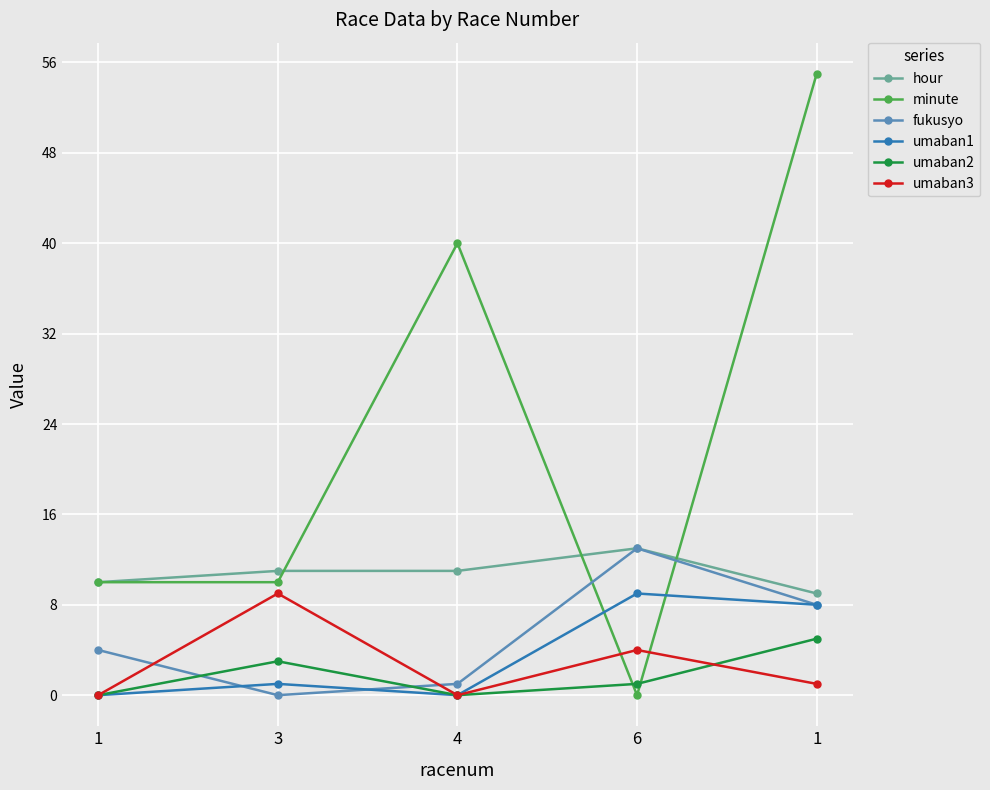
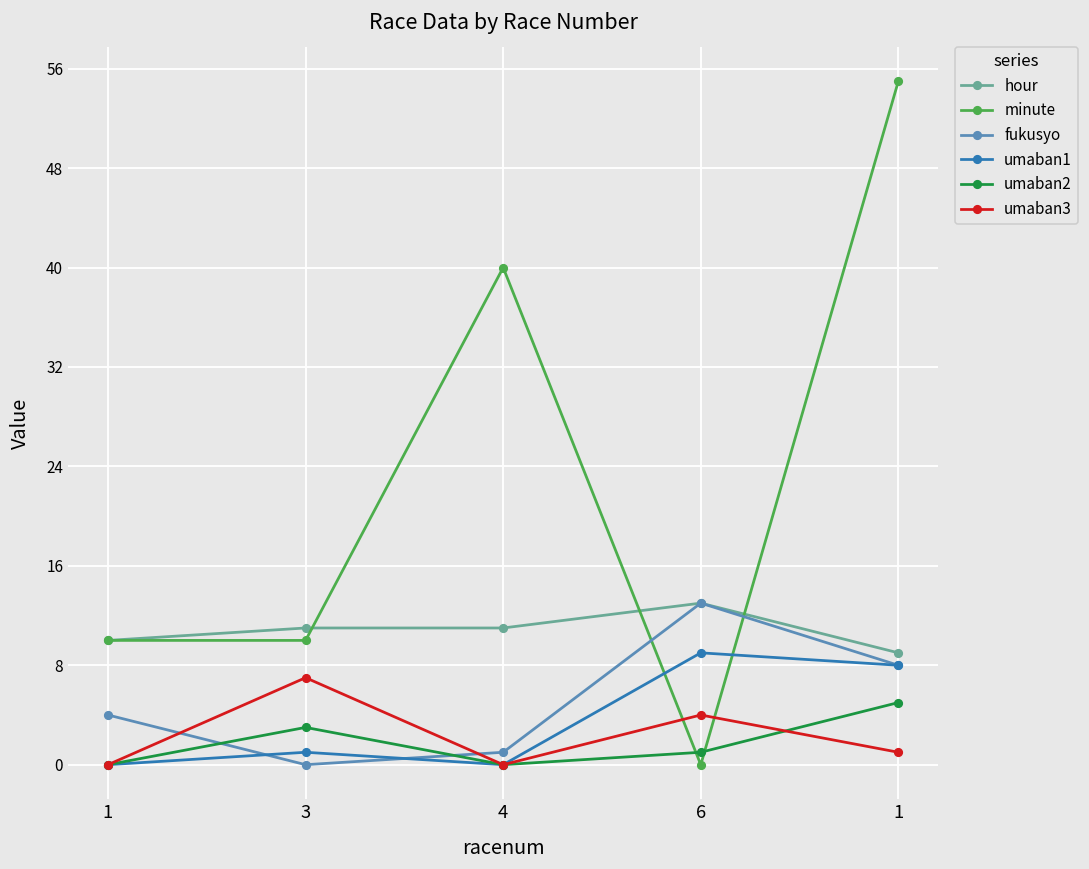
  {
    "umaban3": {
-     "3": 9,
+     "3": 7,
      "6": 4
    }
  }
